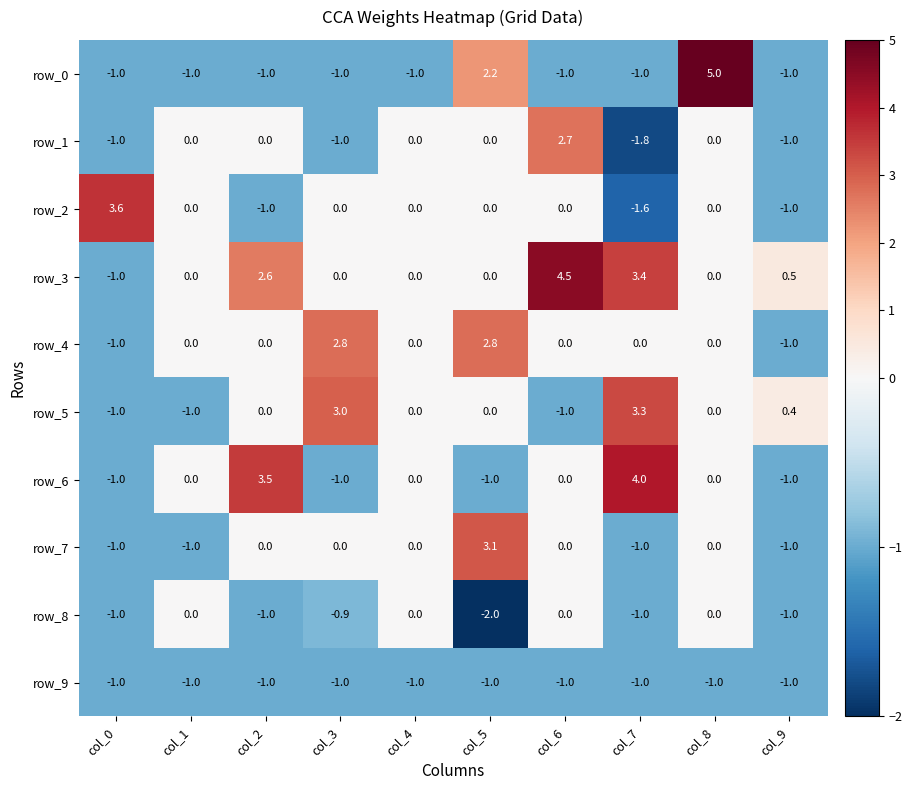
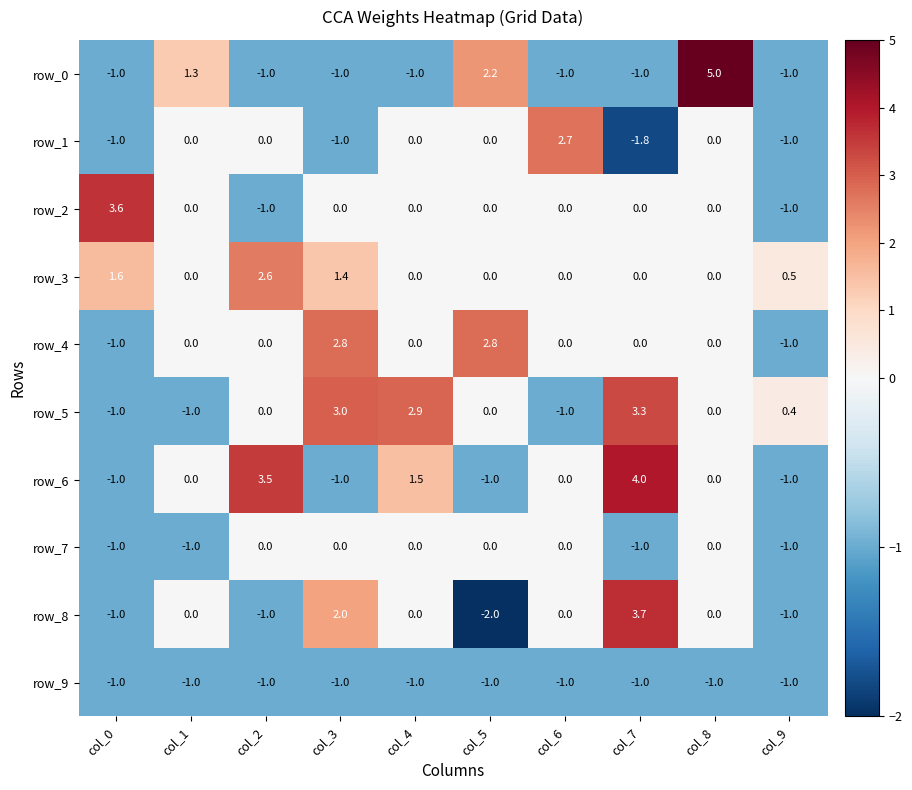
  {
    "row_0": {
      "col_0": -1.0,
-     "col_1": -1.0,
+     "col_1": 1.3,
      "col_2": -1.0,
      "col_3": -1.0,
      "col_4": -1.0,
      "col_5": 2.2,
      "col_6": -1.0,
      "col_7": -1.0,
      "col_8": 5.0,
      "col_9": -1.0
    },
    "row_1": {
      "col_0": -1.0,
      "col_1": 0.0,
      "col_2": 0.0,
      "col_3": -1.0,
      "col_4": 0.0,
      "col_5": 0.0,
      "col_6": 2.7,
      "col_7": -1.8,
      "col_8": 0.0,
      "col_9": -1.0
    },
    "row_2": {
      "col_0": 3.6,
      "col_1": 0.0,
      "col_2": -1.0,
      "col_3": 0.0,
      "col_4": 0.0,
      "col_5": 0.0,
      "col_6": 0.0,
-     "col_7": -1.6,
+     "col_7": 0.0,
      "col_8": 0.0,
      "col_9": -1.0
    },
    "row_3": {
-     "col_0": -1.0,
+     "col_0": 1.6,
      "col_1": 0.0,
      "col_2": 2.6,
-     "col_3": 0.0,
+     "col_3": 1.4,
      "col_4": 0.0,
      "col_5": 0.0,
-     "col_6": 4.5,
-     "col_7": 3.4,
+     "col_6": 0.0,
+     "col_7": 0.0,
      "col_8": 0.0,
      "col_9": 0.5
    },
    "row_4": {
      "col_0": -1.0,
      "col_1": 0.0,
      "col_2": 0.0,
      "col_3": 2.8,
      "col_4": 0.0,
      "col_5": 2.8,
      "col_6": 0.0,
      "col_7": 0.0,
      "col_8": 0.0,
      "col_9": -1.0
    },
    "row_5": {
      "col_0": -1.0,
      "col_1": -1.0,
      "col_2": 0.0,
      "col_3": 3.0,
-     "col_4": 0.0,
+     "col_4": 2.9,
      "col_5": 0.0,
      "col_6": -1.0,
      "col_7": 3.3,
      "col_8": 0.0,
      "col_9": 0.4
    },
    "row_6": {
      "col_0": -1.0,
      "col_1": 0.0,
      "col_2": 3.5,
      "col_3": -1.0,
-     "col_4": 0.0,
+     "col_4": 1.5,
      "col_5": -1.0,
      "col_6": 0.0,
      "col_7": 4.0,
      "col_8": 0.0,
      "col_9": -1.0
    },
    "row_7": {
      "col_0": -1.0,
      "col_1": -1.0,
      "col_2": 0.0,
      "col_3": 0.0,
      "col_4": 0.0,
-     "col_5": 3.1,
+     "col_5": 0.0,
      "col_6": 0.0,
      "col_7": -1.0,
      "col_8": 0.0,
      "col_9": -1.0
    },
    "row_8": {
      "col_0": -1.0,
      "col_1": 0.0,
      "col_2": -1.0,
-     "col_3": -0.9,
+     "col_3": 2.0,
      "col_4": 0.0,
      "col_5": -2.0,
      "col_6": 0.0,
-     "col_7": -1.0,
+     "col_7": 3.7,
      "col_8": 0.0,
      "col_9": -1.0
    },
    "row_9": {
      "col_0": -1.0,
      "col_1": -1.0,
      "col_2": -1.0,
      "col_3": -1.0,
      "col_4": -1.0,
      "col_5": -1.0,
      "col_6": -1.0,
      "col_7": -1.0,
      "col_8": -1.0,
      "col_9": -1.0
    }
  }
